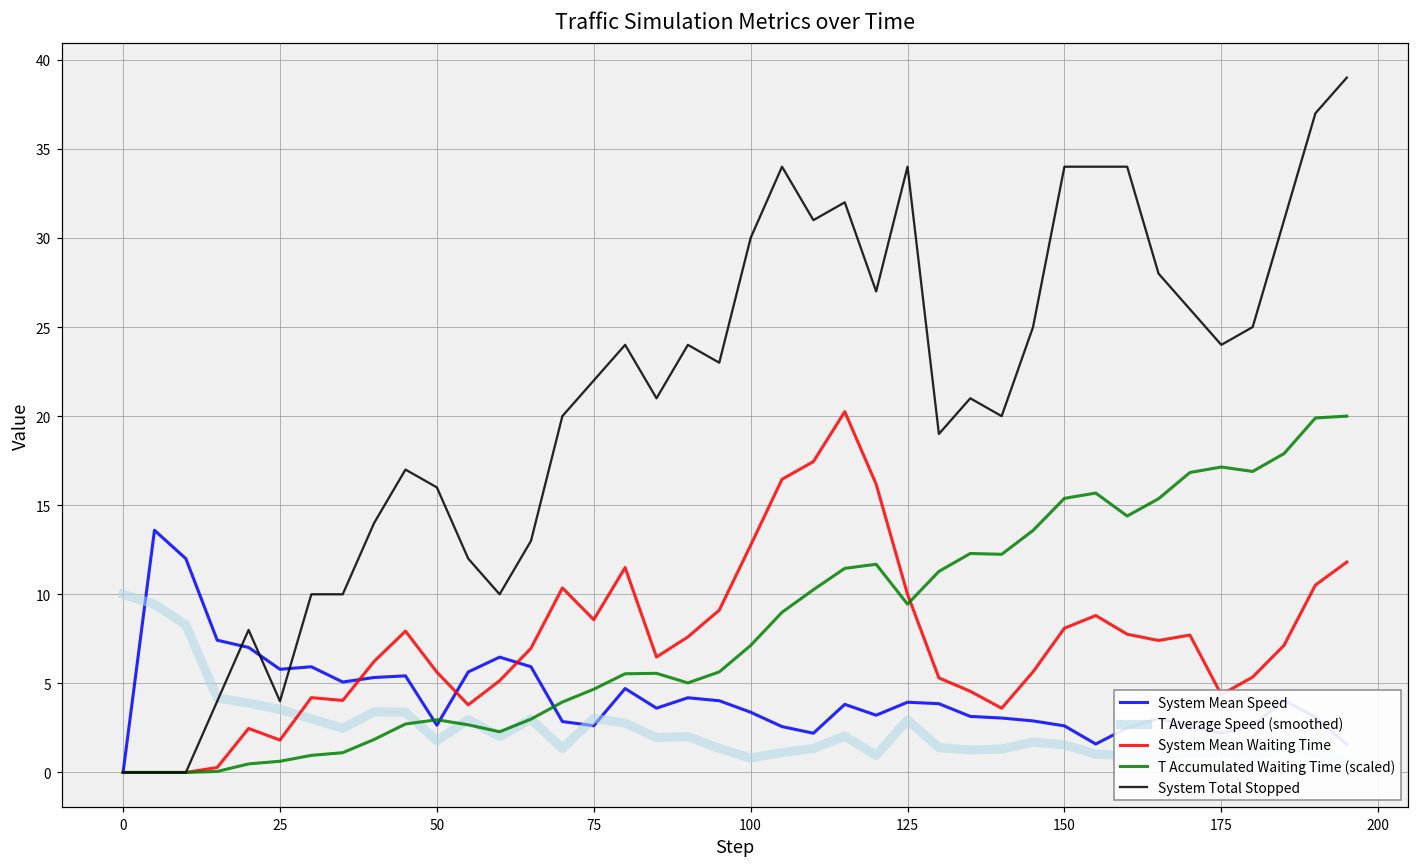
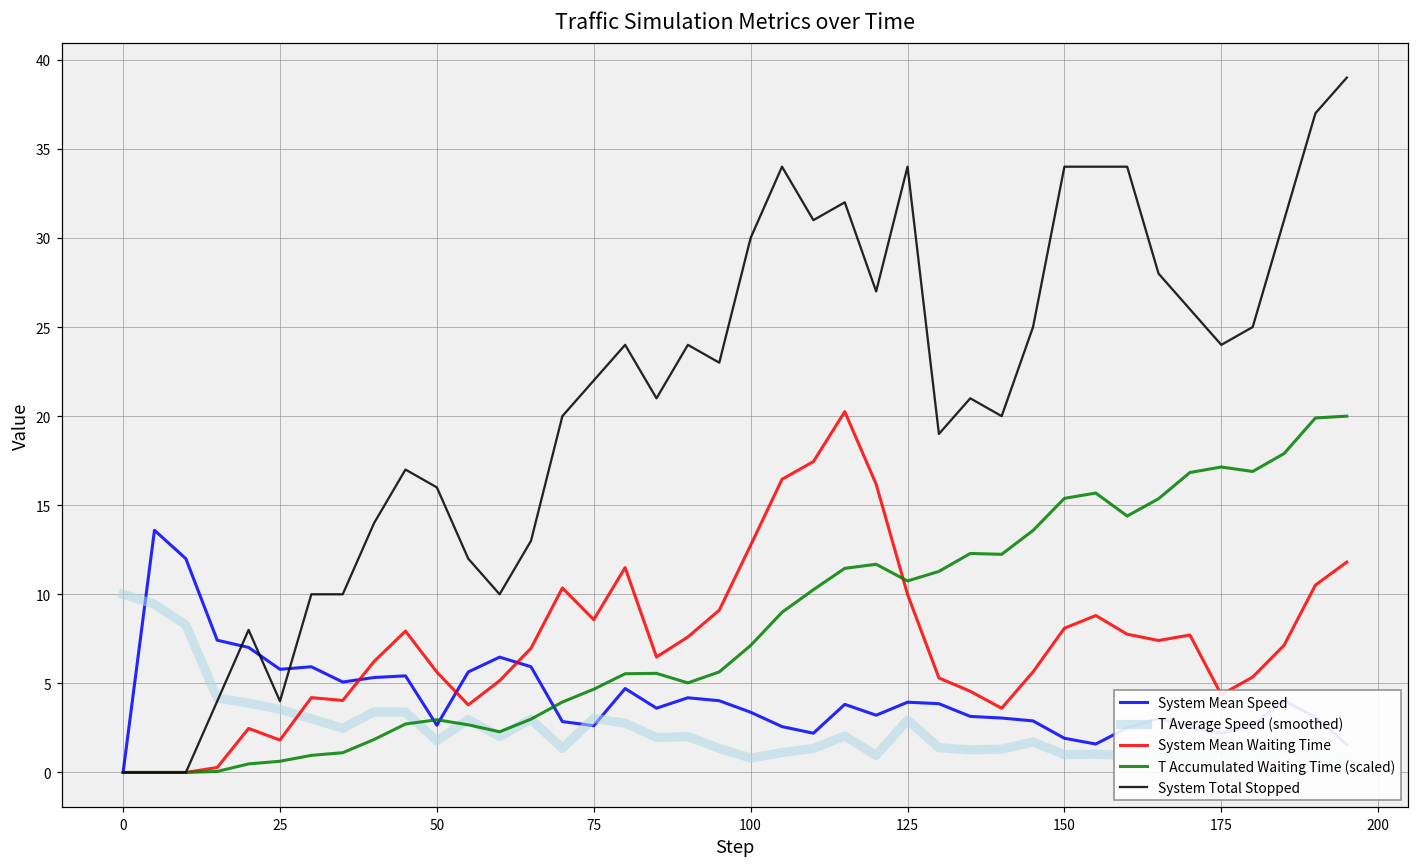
  {
    "System Mean Speed": {
      "25": 5.8,
      "50": 2.7,
      "75": 2.6,
      "100": 3.4,
      "125": 3.9,
-     "150": 2.6
+     "150": 1.9
    },
    "T Average Speed (smoothed)": {
      "0": 10.0,
      "25": 3.5,
      "50": 1.8,
      "75": 3.0,
      "100": 0.8,
      "125": 2.9,
-     "150": 1.5
+     "150": 1.0
    },
    "System Mean Waiting Time": {
      "25": 1.8,
      "50": 5.6,
      "75": 8.6,
      "100": 12.8,
      "125": 10.0,
      "150": 8.1
    },
    "T Accumulated Waiting Time (scaled)": {
      "25": 0.6,
      "50": 3.0,
      "75": 4.7,
      "100": 7.1,
-     "125": 9.4,
+     "125": 10.7,
      "150": 15.4,
      "175": 17.1
    },
    "System Total Stopped": {
      "25": 4.0,
      "50": 16.0,
      "75": 22.0,
      "100": 30.0,
      "125": 34.0,
      "150": 34.0,
      "175": 24.0
    }
  }
